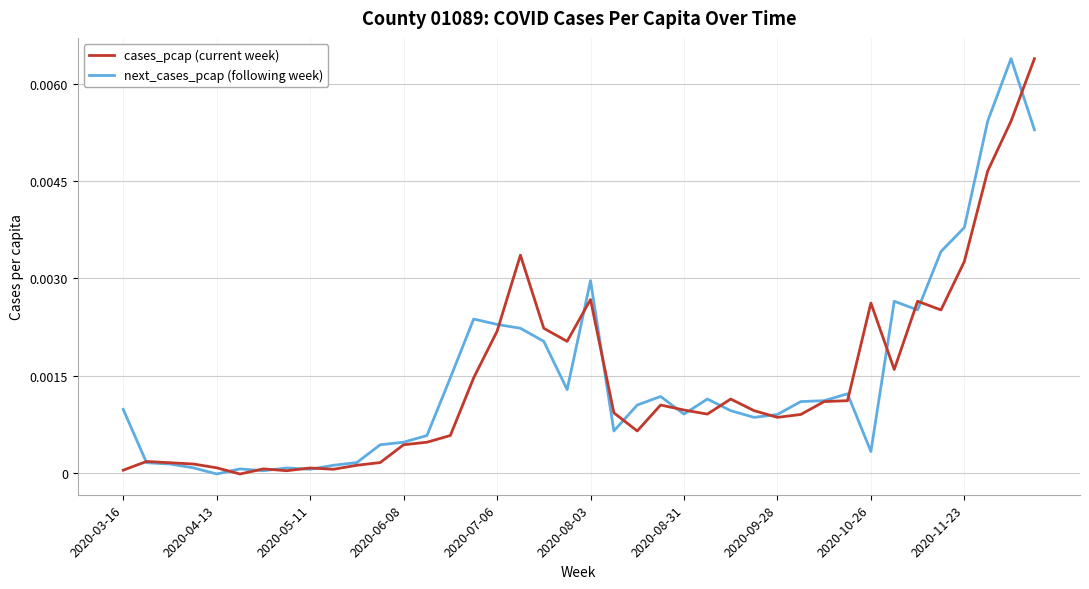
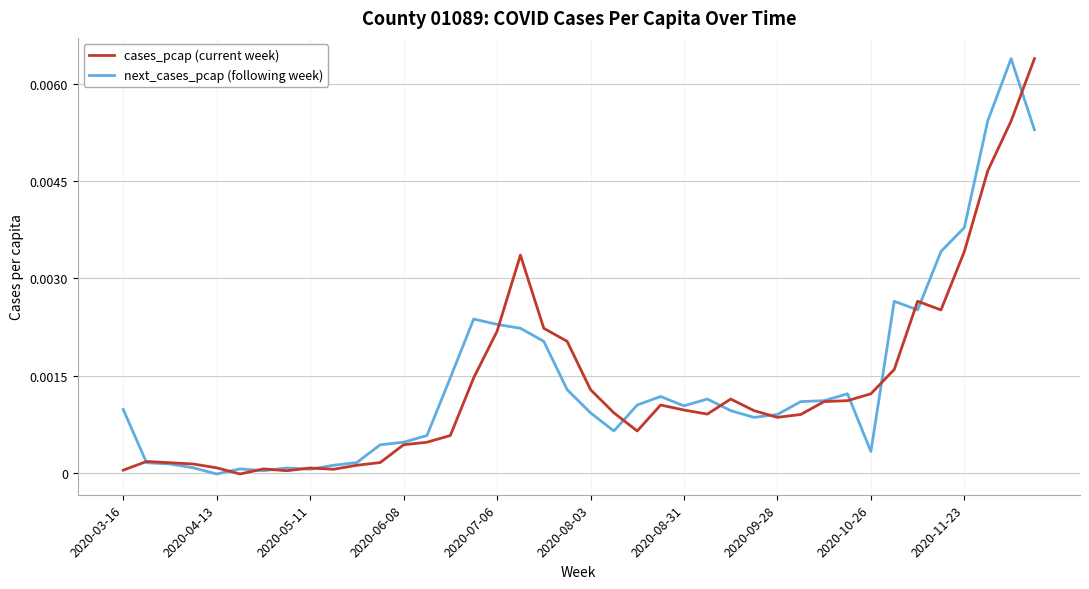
  {
    "cases_pcap (current week)": {
      "2020-03-16": 0.0000,
      "2020-04-13": 0.0001,
      "2020-06-08": 0.0004,
      "2020-07-06": 0.0022,
-     "2020-08-03": 0.0027,
+     "2020-08-03": 0.0013,
      "2020-08-31": 0.0010,
      "2020-09-28": 0.0009,
-     "2020-10-26": 0.0026,
-     "2020-11-23": 0.0033
+     "2020-10-26": 0.0012,
+     "2020-11-23": 0.0034
    },
    "next_cases_pcap (following week)": {
      "2020-03-16": 0.0010,
      "2020-04-13": 0.0000,
      "2020-06-08": 0.0005,
      "2020-07-06": 0.0023,
-     "2020-08-03": 0.0030,
-     "2020-08-31": 0.0009,
+     "2020-08-03": 0.0009,
+     "2020-08-31": 0.0010,
      "2020-09-28": 0.0009,
      "2020-10-26": 0.0003,
      "2020-11-23": 0.0038
    }
  }
